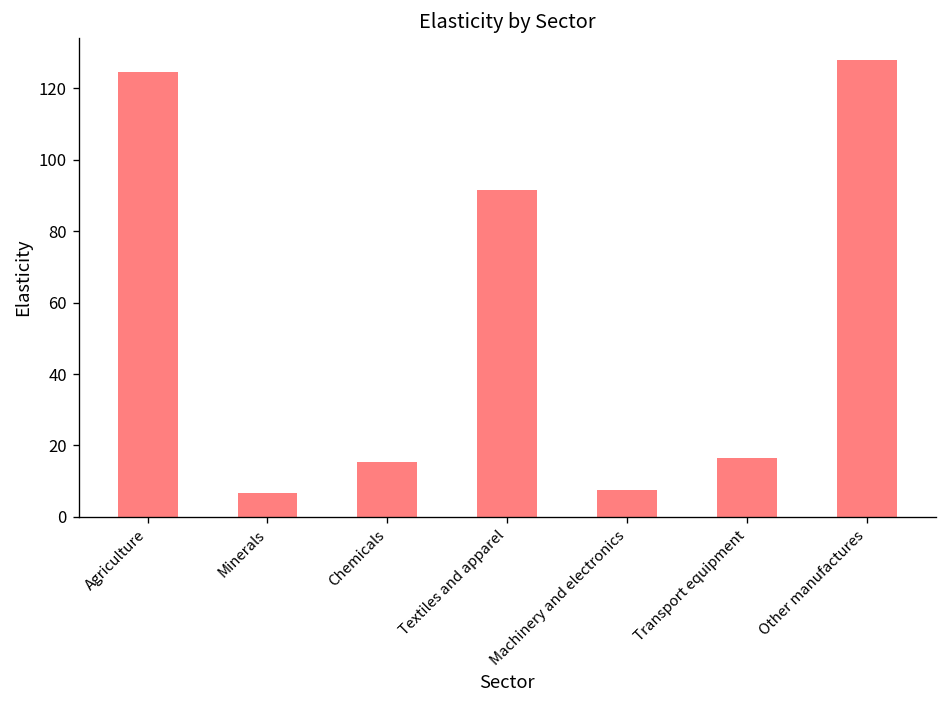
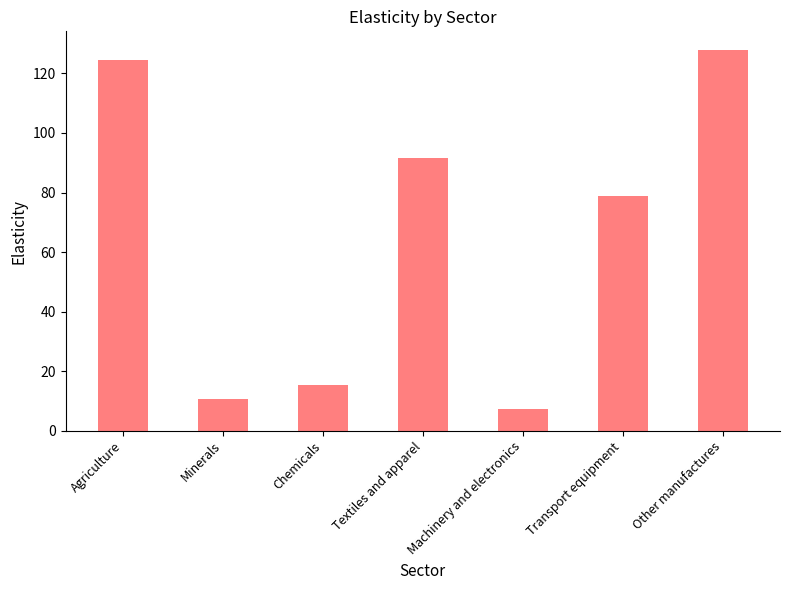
  {
    "Agriculture": 125,
-   "Minerals": 7,
+   "Minerals": 11,
    "Chemicals": 15,
    "Textiles and apparel": 92,
    "Machinery and electronics": 7,
-   "Transport equipment": 16,
+   "Transport equipment": 79,
    "Other manufactures": 128
  }
